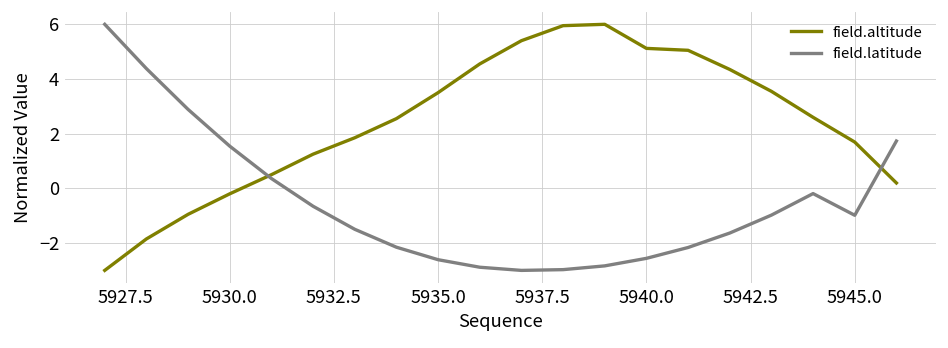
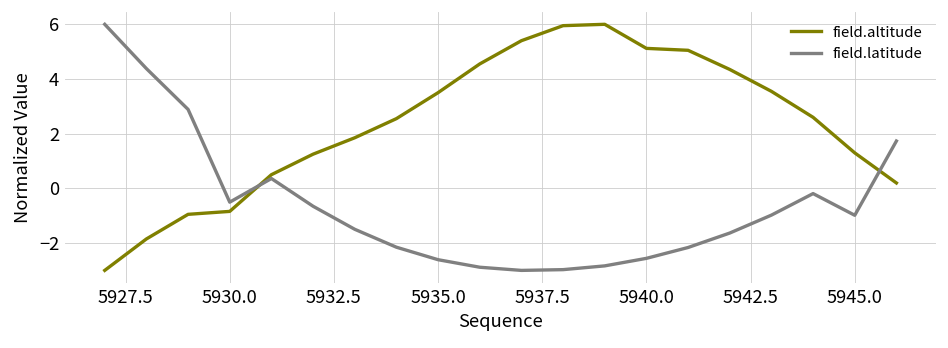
  {
    "field.altitude": {
-     "5930.0": -0.2,
+     "5930.0": -0.8,
      "5935.0": 3.5,
      "5940.0": 5.1,
-     "5945.0": 1.7
+     "5945.0": 1.3
    },
    "field.latitude": {
-     "5930.0": 1.5,
+     "5930.0": -0.5,
      "5935.0": -2.6,
      "5940.0": -2.6,
      "5945.0": -1.0
    }
  }
